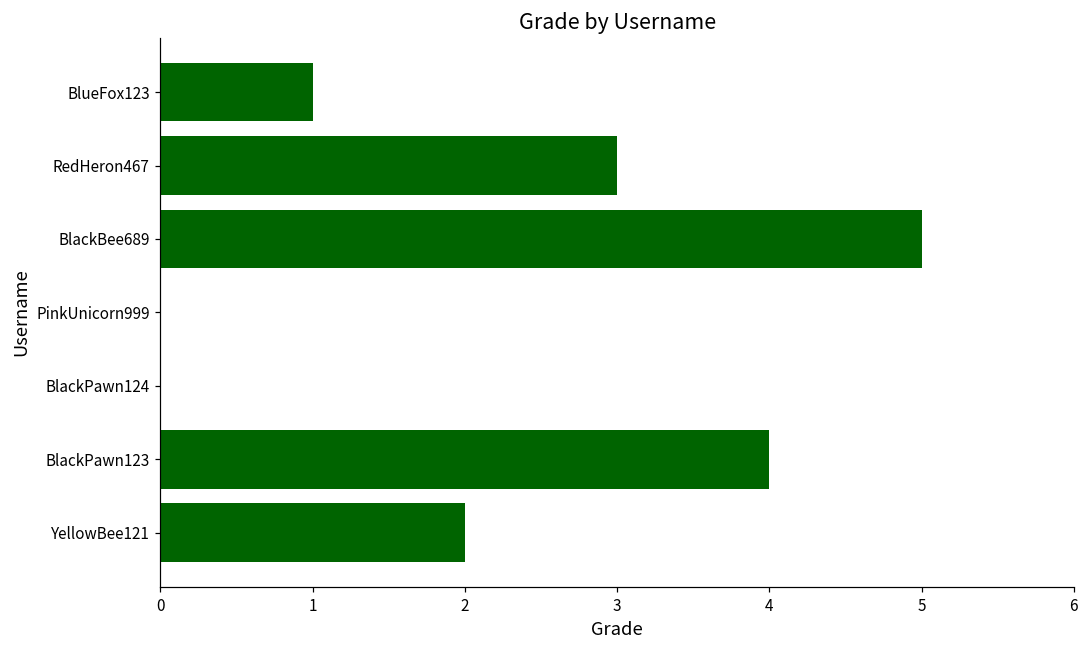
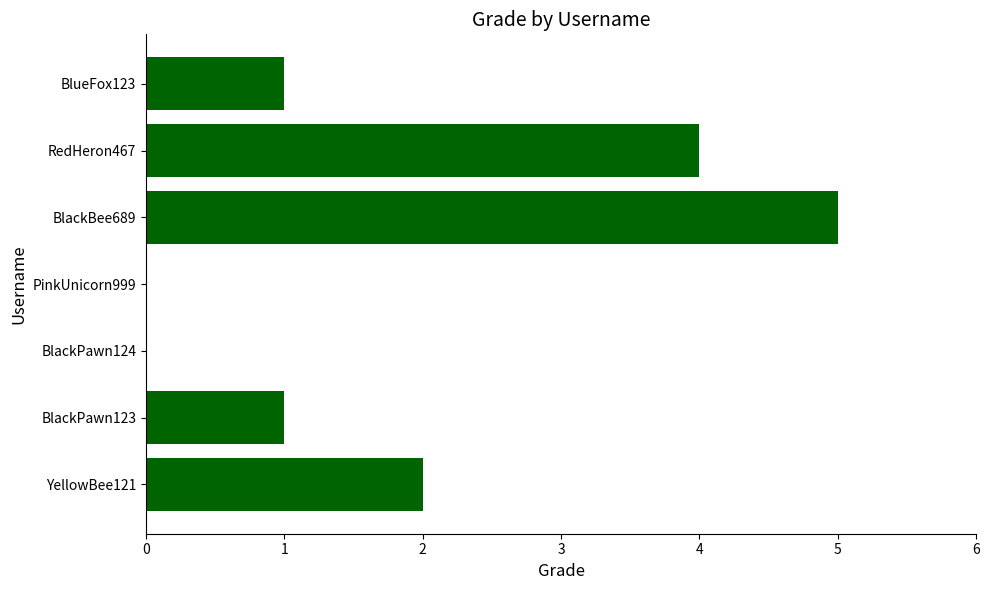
  {
    "BlueFox123": 1,
-   "RedHeron467": 3,
+   "RedHeron467": 4,
    "BlackBee689": 5,
    "PinkUnicorn999": 0,
    "BlackPawn124": 0,
-   "BlackPawn123": 4,
+   "BlackPawn123": 1,
    "YellowBee121": 2
  }
